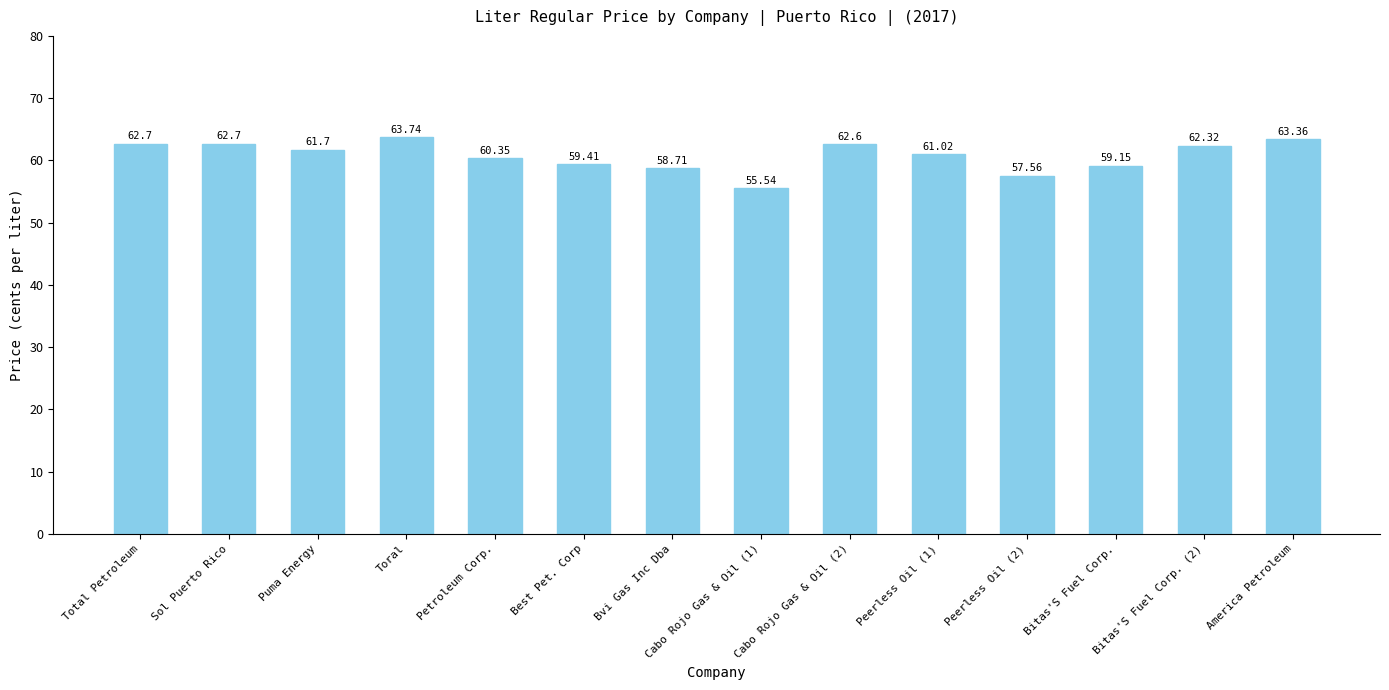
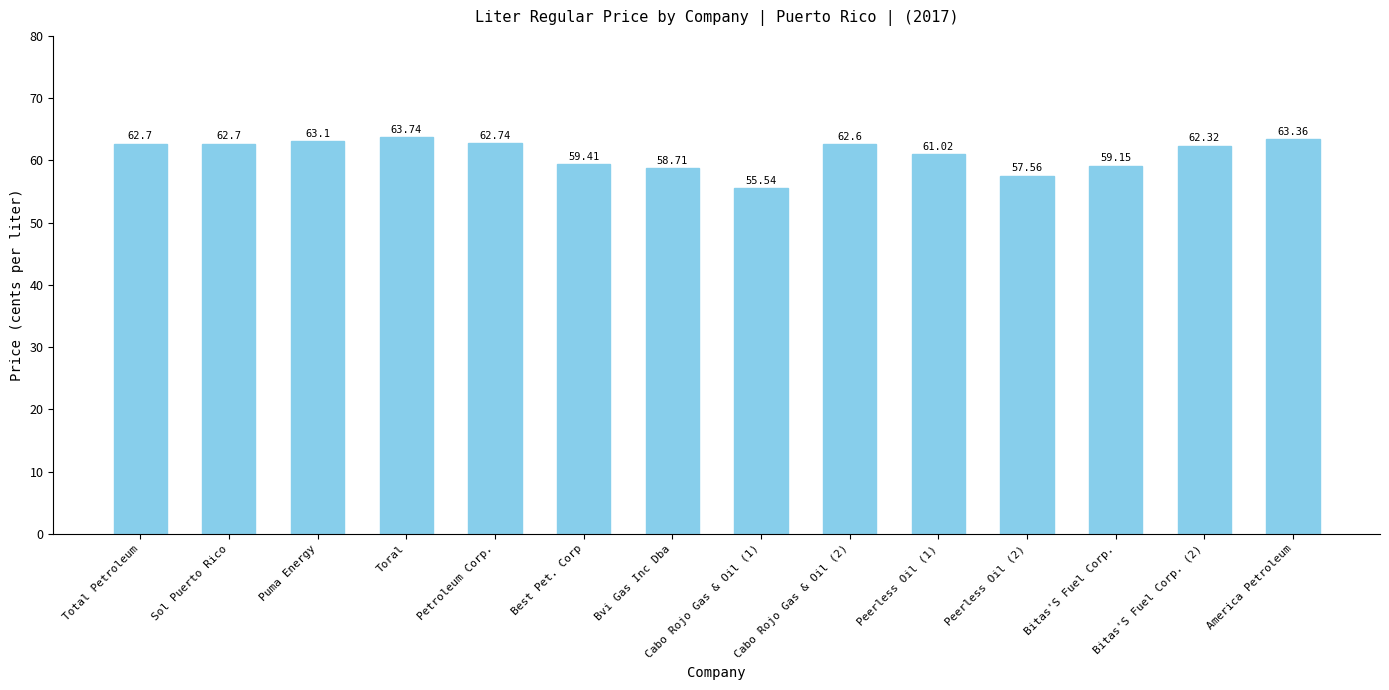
  {
    "Total Petroleum": 62.7,
    "Sol Puerto Rico": 62.7,
-   "Puma Energy": 61.7,
+   "Puma Energy": 63.1,
    "Toral": 63.74,
-   "Petroleum Corp.": 60.35,
+   "Petroleum Corp.": 62.74,
    "Best Pet. Corp": 59.41,
    "Bvi Gas Inc Dba": 58.71,
    "Cabo Rojo Gas & Oil (1)": 55.54,
    "Cabo Rojo Gas & Oil (2)": 62.6,
    "Peerless Oil (1)": 61.02,
    "Peerless Oil (2)": 57.56,
    "Bitas'S Fuel Corp.": 59.15,
    "Bitas'S Fuel Corp. (2)": 62.32,
    "America Petroleum": 63.36
  }
